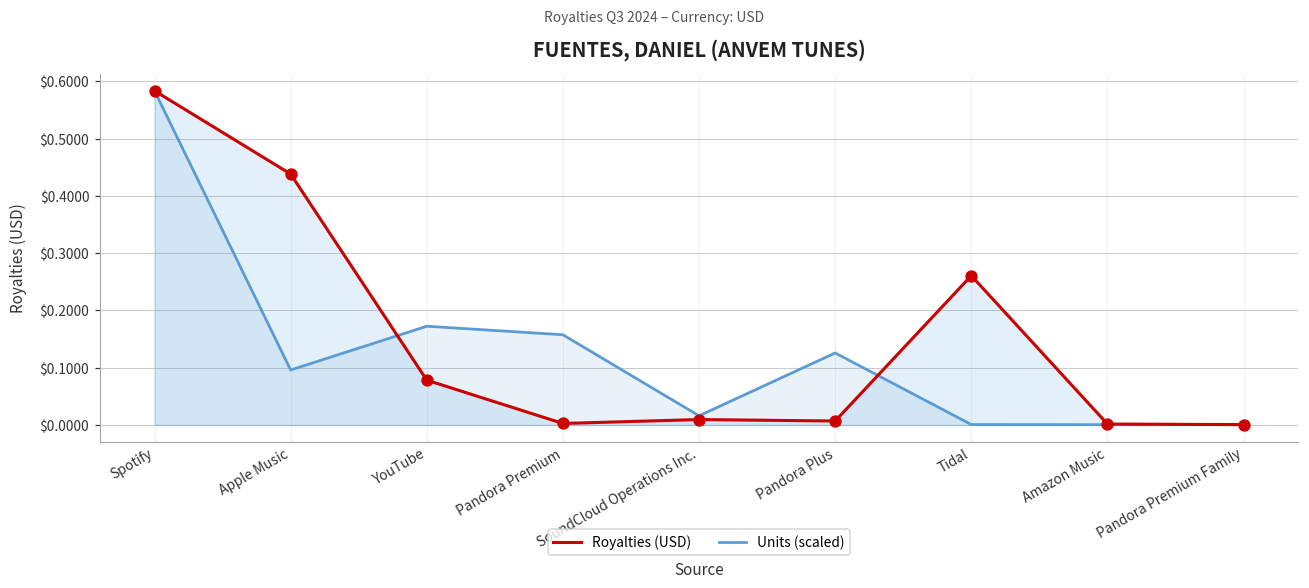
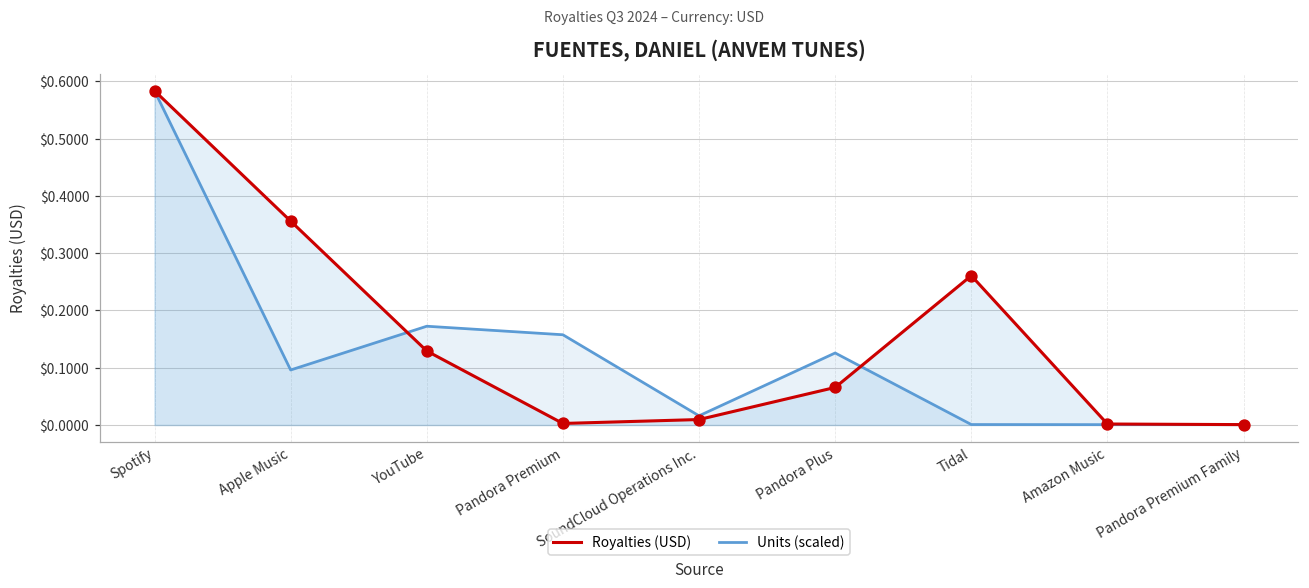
  {
    "Royalties (USD)": {
-     "Apple Music": "$0.44",
-     "YouTube": "$0.08",
+     "Apple Music": "$0.36",
+     "YouTube": "$0.13",
      "Pandora Premium": "$0.00",
      "SoundCloud Operations Inc.": "$0.01",
-     "Pandora Plus": "$0.01",
+     "Pandora Plus": "$0.07",
      "Tidal": "$0.26"
    },
    "Units (scaled)": {
      "Apple Music": "$0.10",
      "YouTube": "$0.17",
      "Pandora Premium": "$0.16",
      "SoundCloud Operations Inc.": "$0.02",
      "Pandora Plus": "$0.13",
      "Tidal": "$0.00"
    }
  }
